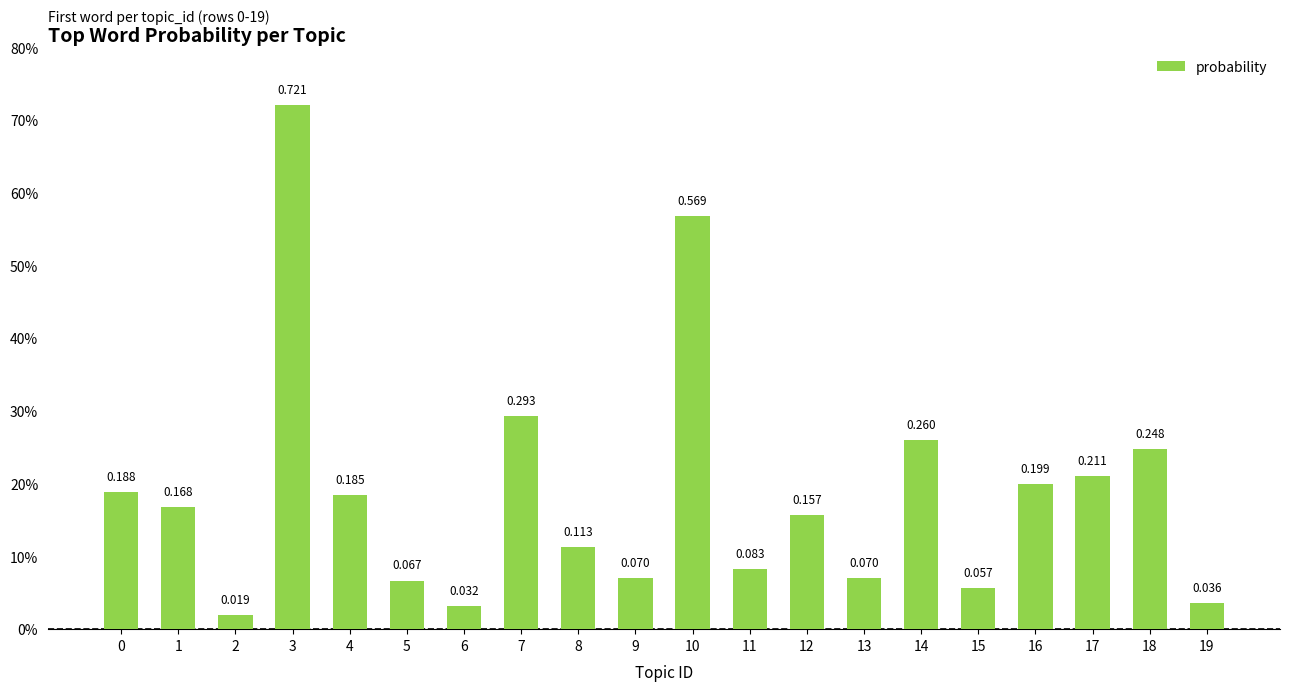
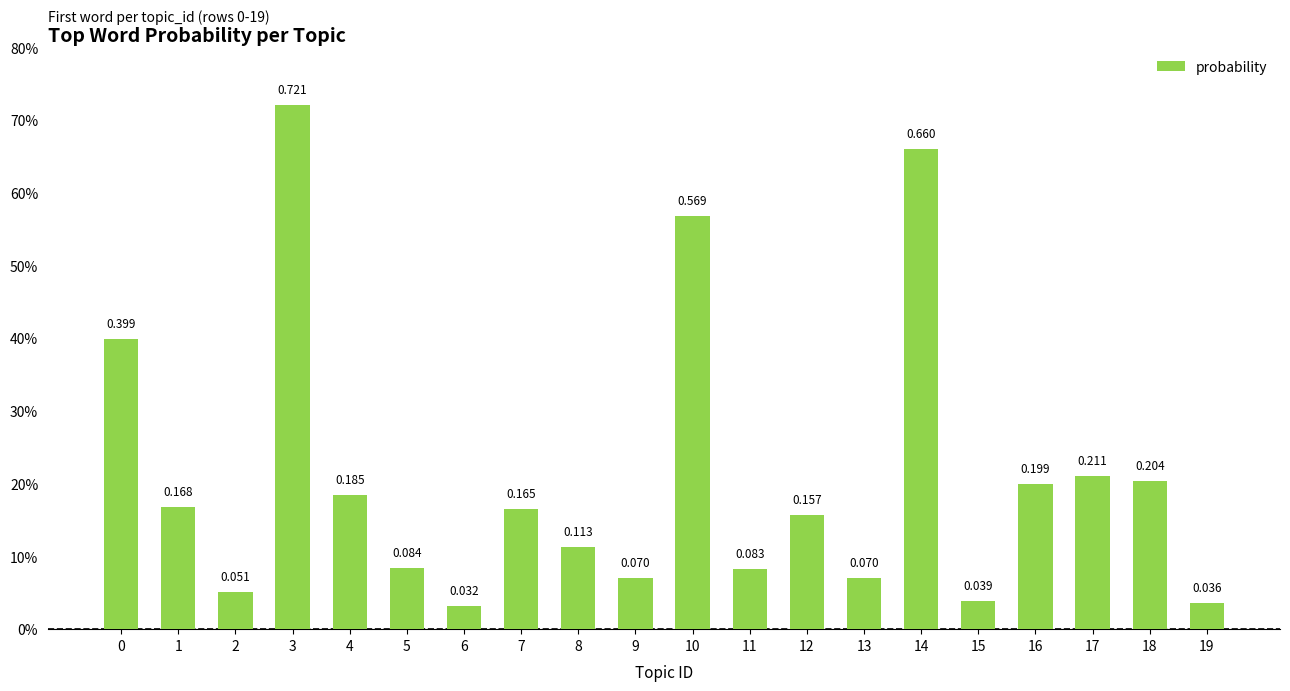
  {
-   "0": 0.188,
+   "0": 0.399,
    "1": 0.168,
-   "2": 0.019,
+   "2": 0.051,
    "3": 0.721,
    "4": 0.185,
-   "5": 0.067,
+   "5": 0.084,
    "6": 0.032,
-   "7": 0.293,
+   "7": 0.165,
    "8": 0.113,
    "9": 0.070,
    "10": 0.569,
    "11": 0.083,
    "12": 0.157,
    "13": 0.070,
-   "14": 0.260,
-   "15": 0.057,
+   "14": 0.660,
+   "15": 0.039,
    "16": 0.199,
    "17": 0.211,
-   "18": 0.248,
+   "18": 0.204,
    "19": 0.036
  }
